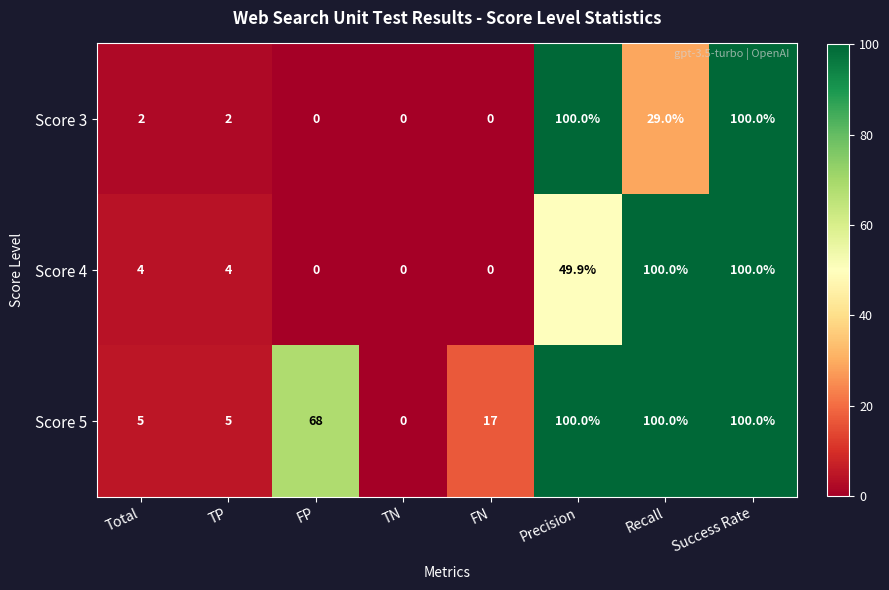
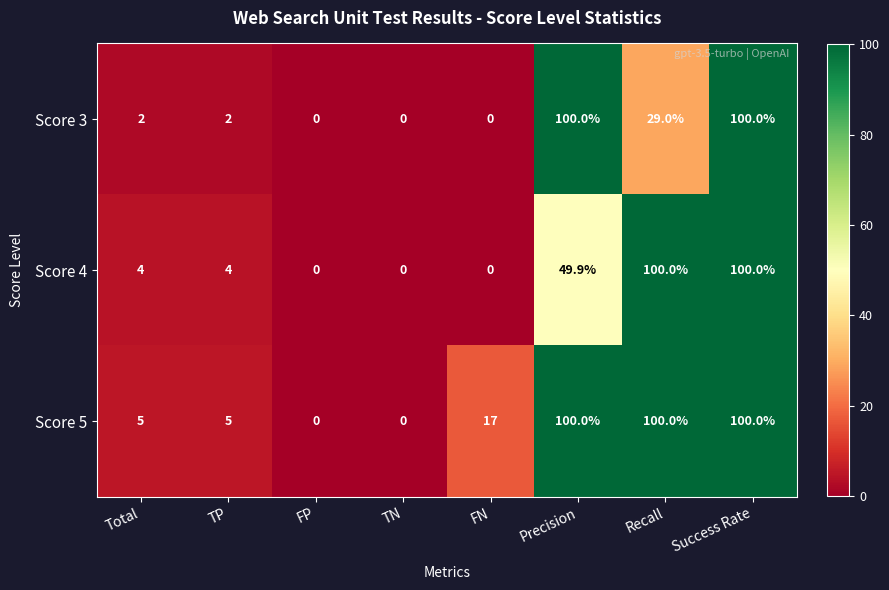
  {
    "Score 3": {
      "Total": "2",
      "TP": "2",
      "FP": "0",
      "TN": "0",
      "FN": "0",
      "Precision": "100.0%",
      "Recall": "29.0%"
    },
    "Score 4": {
      "Total": "4",
      "TP": "4",
      "FP": "0",
      "TN": "0",
      "FN": "0",
      "Precision": "49.9%",
      "Recall": "100.0%",
      "Success Rate": "100.0%"
    },
    "Score 5": {
      "Total": "5",
      "TP": "5",
-     "FP": "68",
+     "FP": "0",
      "TN": "0",
      "FN": "17",
      "Precision": "100.0%",
      "Recall": "100.0%",
      "Success Rate": "100.0%"
    }
  }
